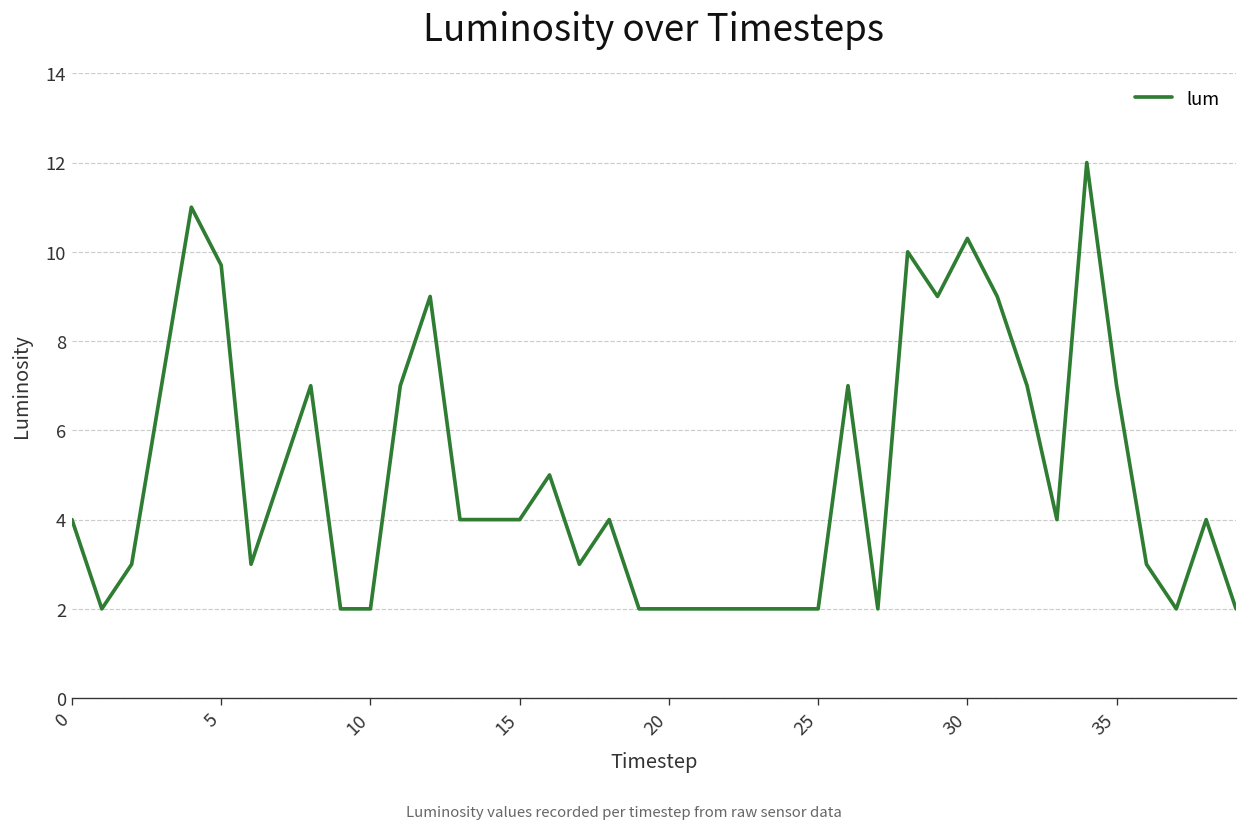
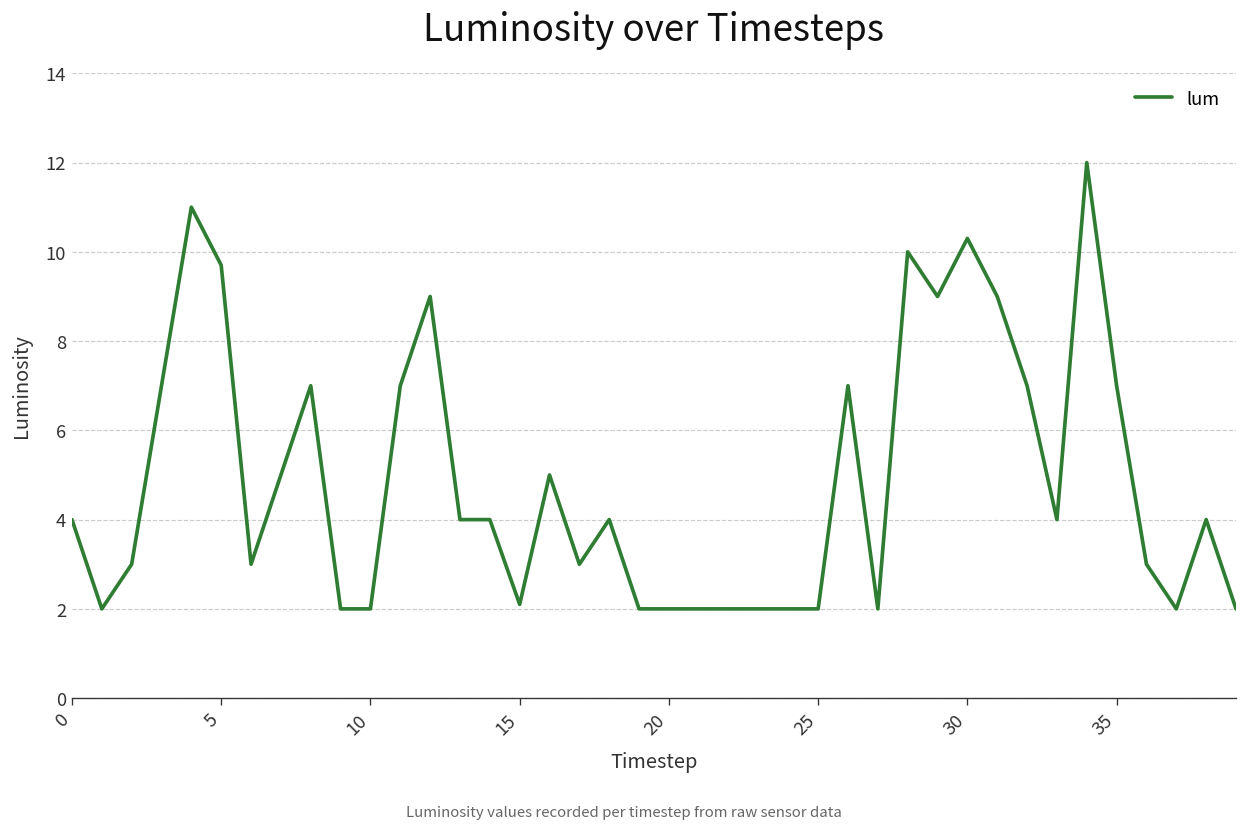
  {
    "0": 4.0,
    "5": 9.7,
    "10": 2.0,
-   "15": 4.0,
+   "15": 2.1,
    "20": 2.0,
    "25": 2.0,
    "30": 10.3,
    "35": 7.0
  }
